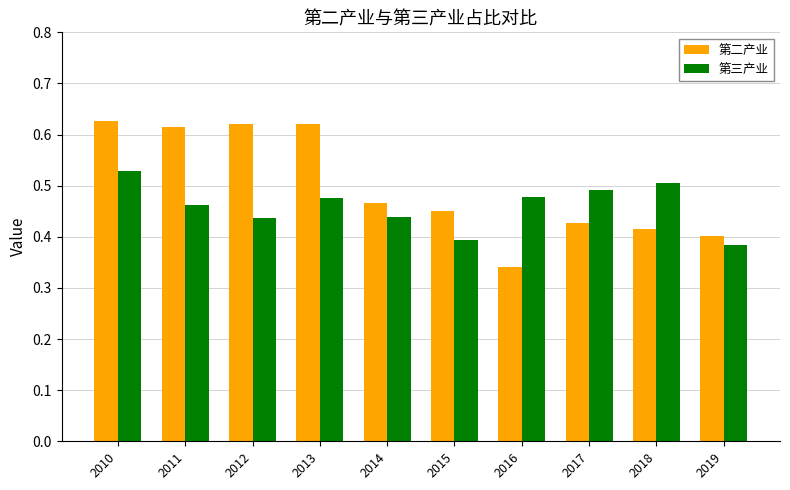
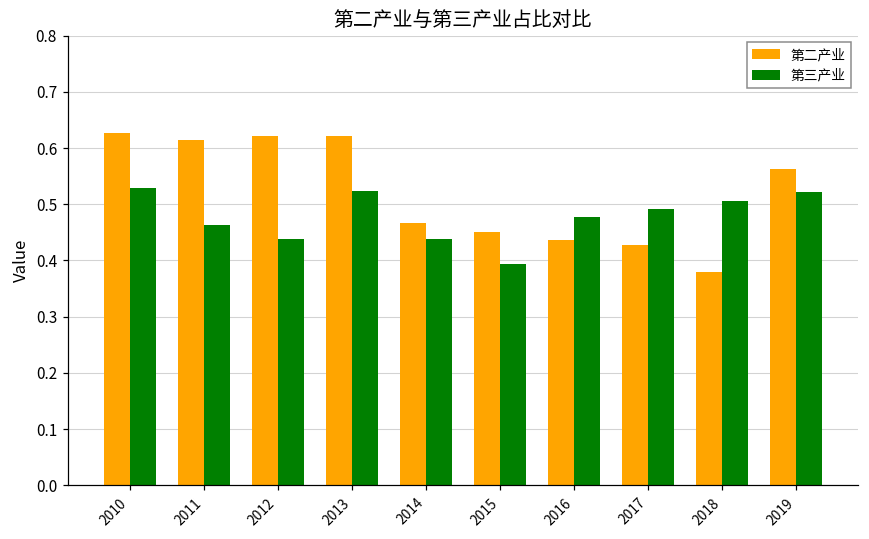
  {
    "第二产业": {
      "2010": 0.63,
      "2011": 0.61,
      "2012": 0.62,
      "2013": 0.62,
      "2014": 0.47,
      "2015": 0.45,
-     "2016": 0.34,
+     "2016": 0.44,
      "2017": 0.43,
-     "2018": 0.41,
-     "2019": 0.40
+     "2018": 0.38,
+     "2019": 0.56
    },
    "第三产业": {
      "2010": 0.53,
      "2011": 0.46,
      "2012": 0.44,
-     "2013": 0.48,
+     "2013": 0.52,
      "2014": 0.44,
      "2015": 0.39,
      "2016": 0.48,
      "2017": 0.49,
      "2018": 0.51,
-     "2019": 0.38
+     "2019": 0.52
    }
  }
